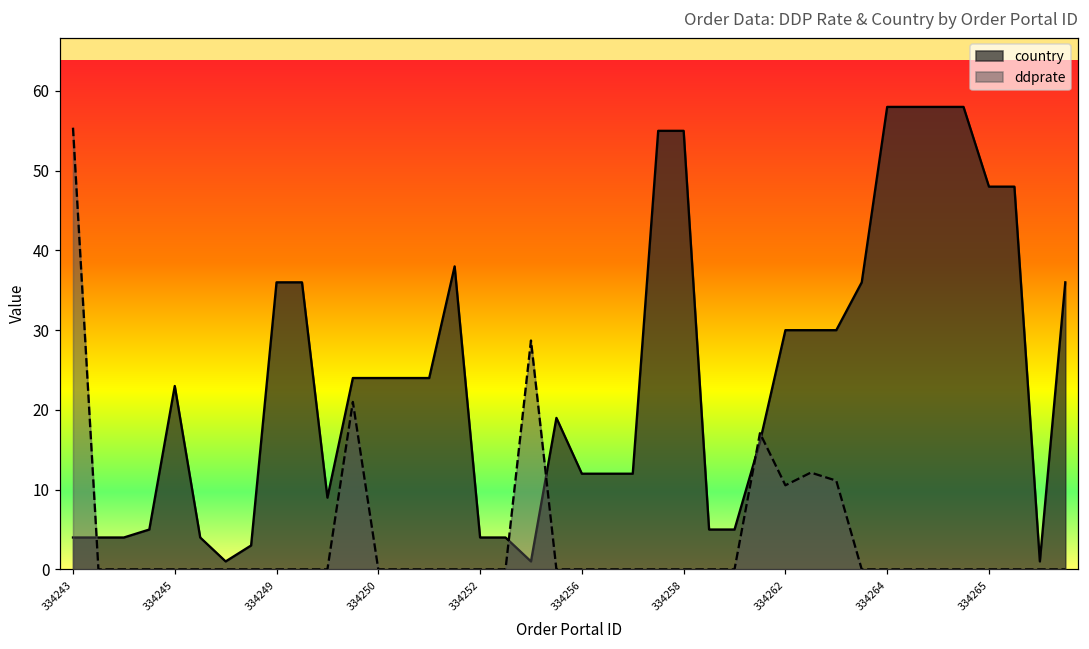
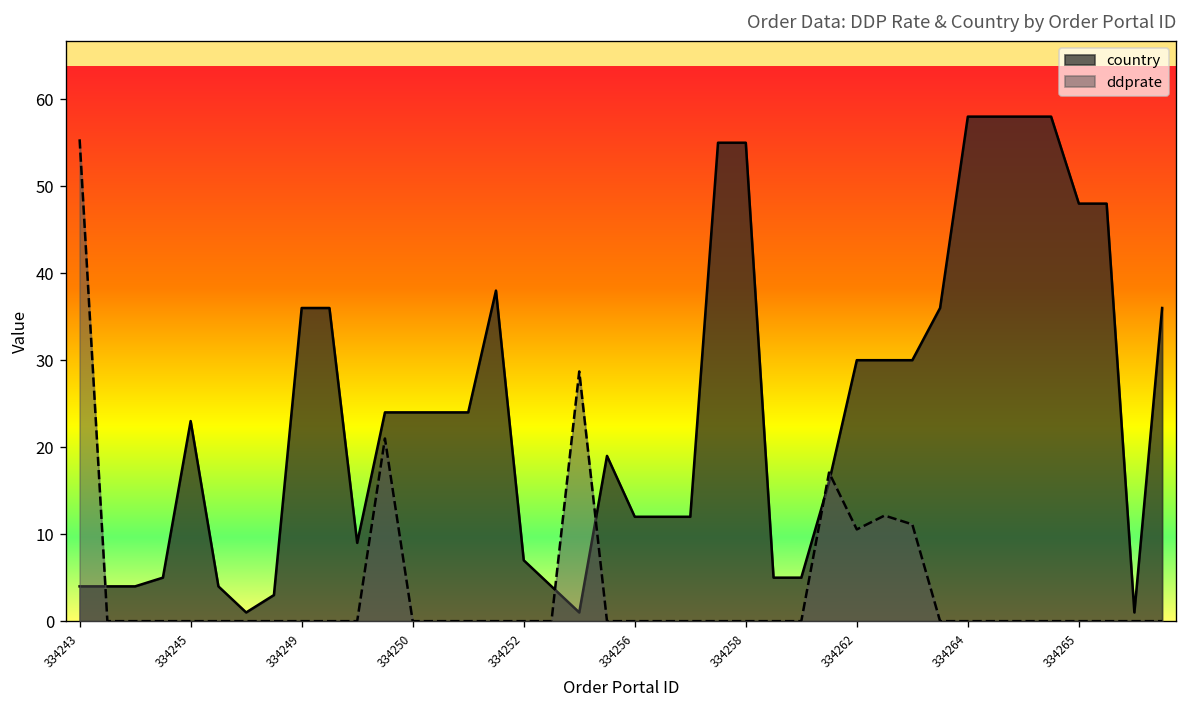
  {
    "country": {
      "334245": 23,
-     "334252": 4,
+     "334252": 7,
      "334256": 12
    },
    "ddprate": {
      "334245": 0,
      "334252": 0,
      "334256": 0
    }
  }
